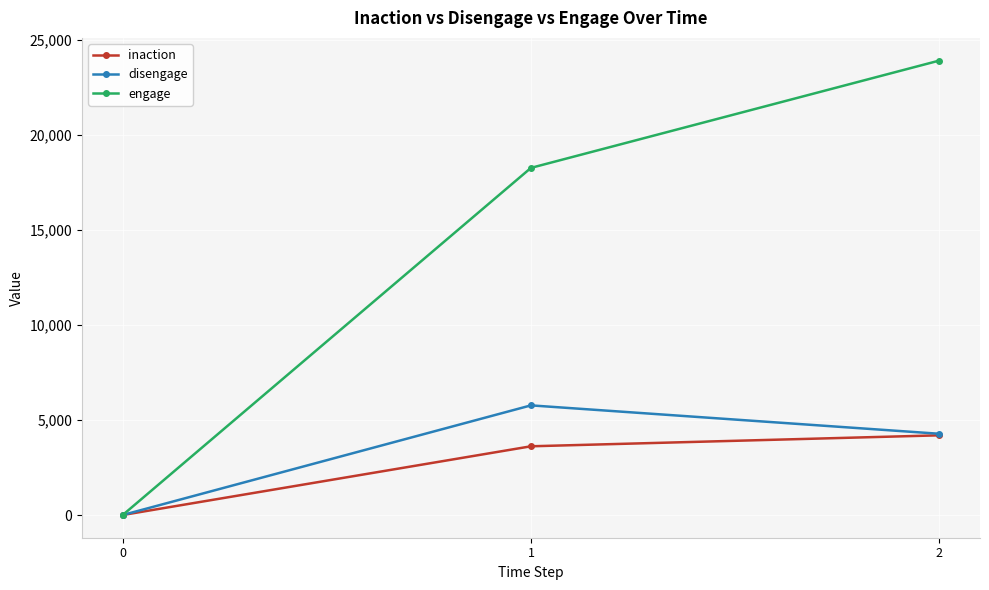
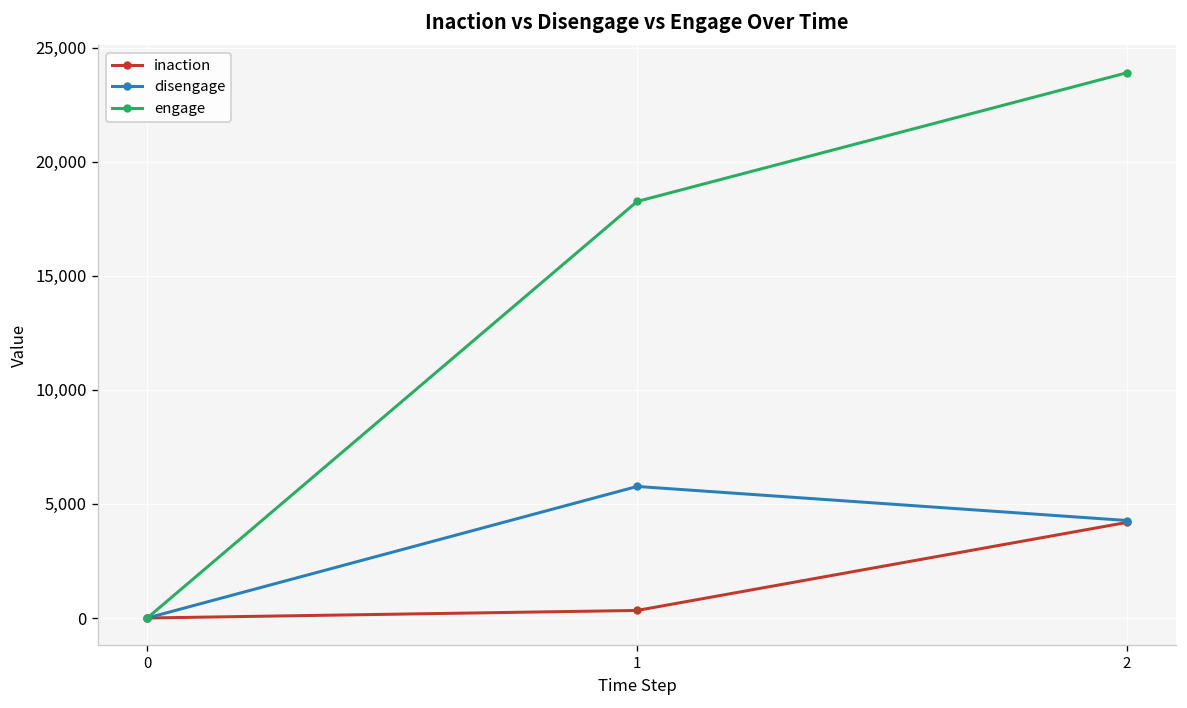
  {
    "inaction": {
-     "1": "3,600"
+     "1": "300"
    },
    "disengage": {
      "1": "5,800"
    },
    "engage": {
      "1": "18,300",
      "2": "23,900"
    }
  }
